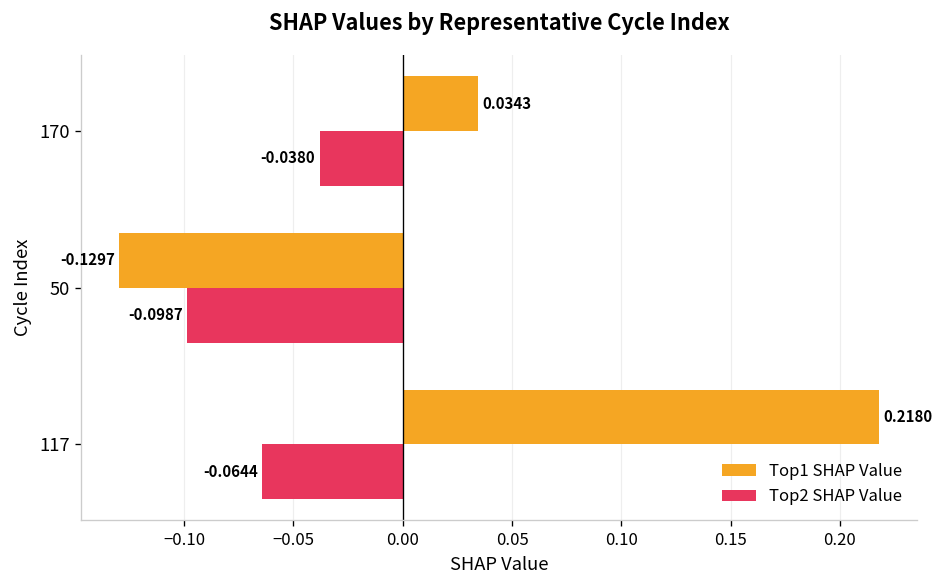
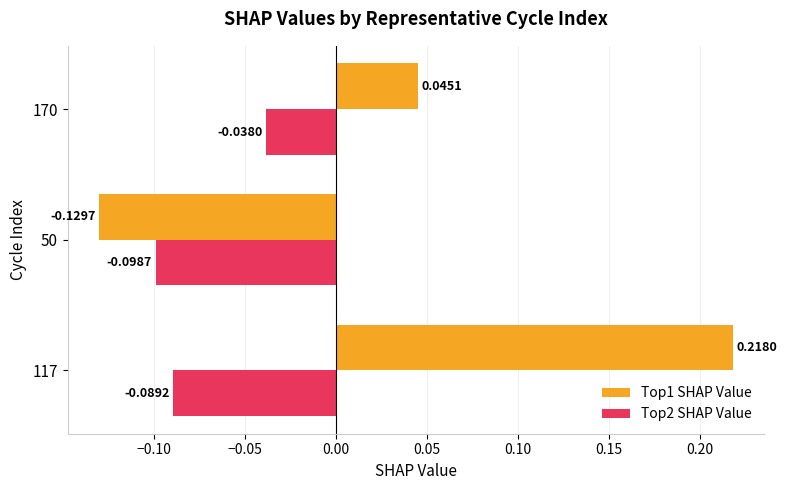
  {
    "Top1 SHAP Value": {
-     "170": 0.0343,
+     "170": 0.0451,
      "50": -0.1297,
      "117": 0.2180
    },
    "Top2 SHAP Value": {
      "170": -0.0380,
      "50": -0.0987,
-     "117": -0.0644
+     "117": -0.0892
    }
  }
